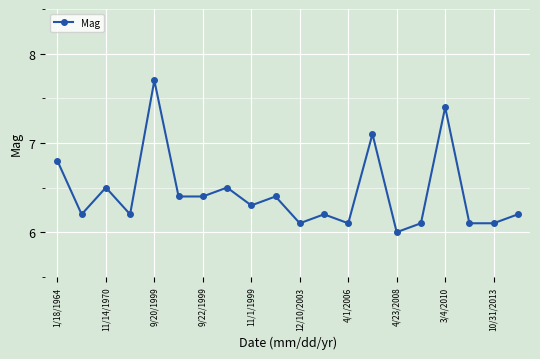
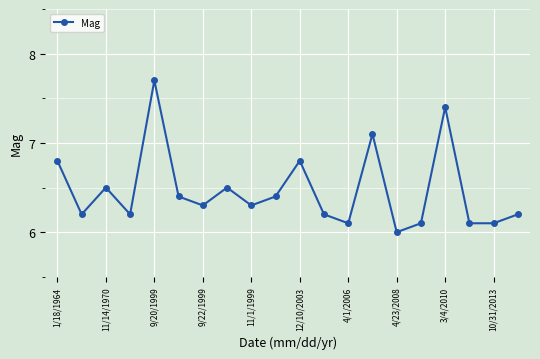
  {
    "1/18/1964": 6.8,
    "11/14/1970": 6.5,
-   "9/22/1999": 6.4,
+   "9/22/1999": 6.3,
    "11/1/1999": 6.3,
-   "12/10/2003": 6.1,
+   "12/10/2003": 6.8,
    "4/1/2006": 6.1,
    "4/23/2008": 6.0,
    "3/4/2010": 7.4,
    "10/31/2013": 6.1
  }
